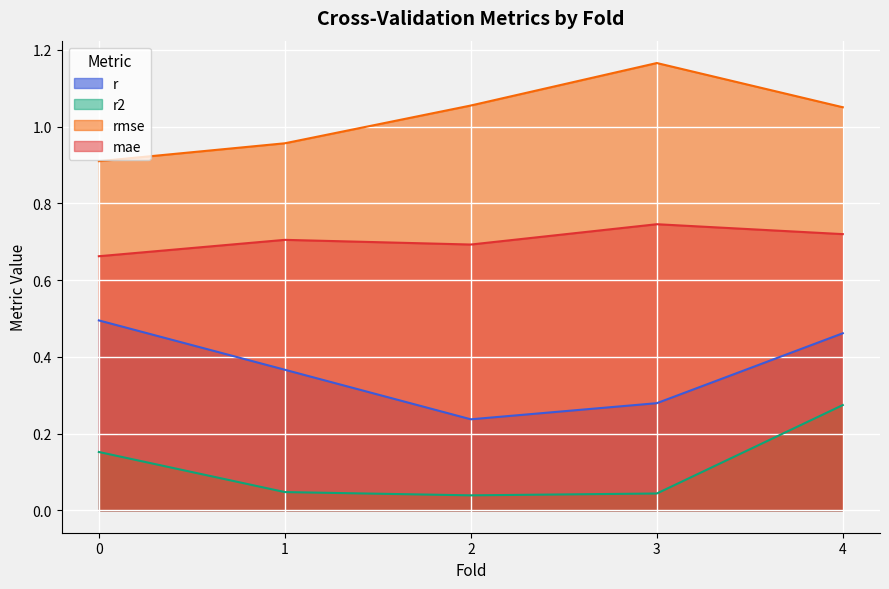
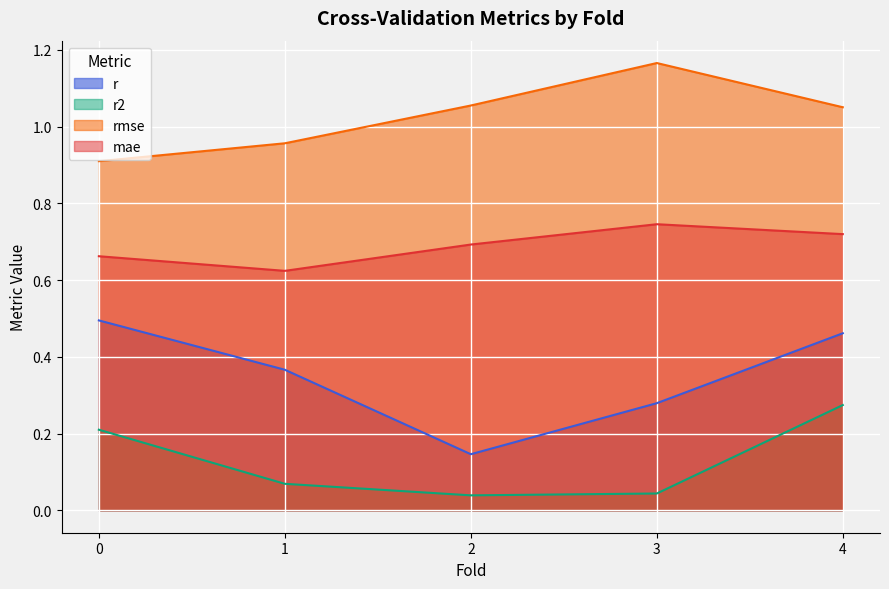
  {
    "r": {
      "0": 0.50,
      "1": 0.37,
-     "2": 0.24,
+     "2": 0.15,
      "3": 0.28,
      "4": 0.46
    },
    "r2": {
-     "0": 0.15,
-     "1": 0.05,
+     "0": 0.21,
+     "1": 0.07,
      "2": 0.04,
      "3": 0.04,
      "4": 0.27
    },
    "rmse": {
      "0": 0.91,
      "1": 0.96,
      "2": 1.06,
      "3": 1.17,
      "4": 1.05
    },
    "mae": {
      "0": 0.66,
-     "1": 0.71,
+     "1": 0.62,
      "2": 0.69,
      "3": 0.75,
      "4": 0.72
    }
  }
